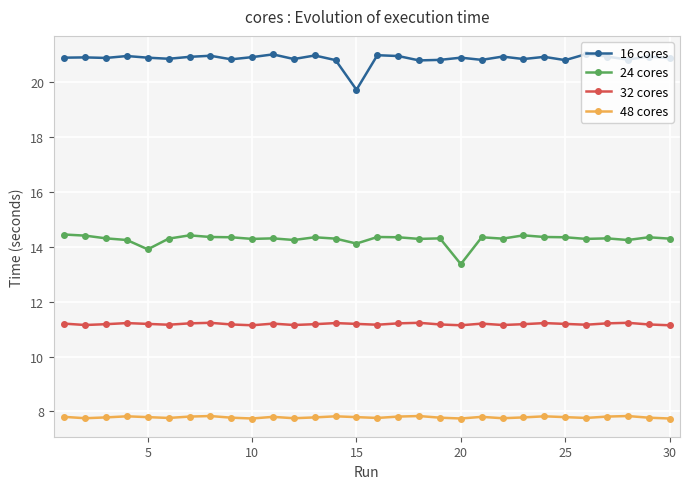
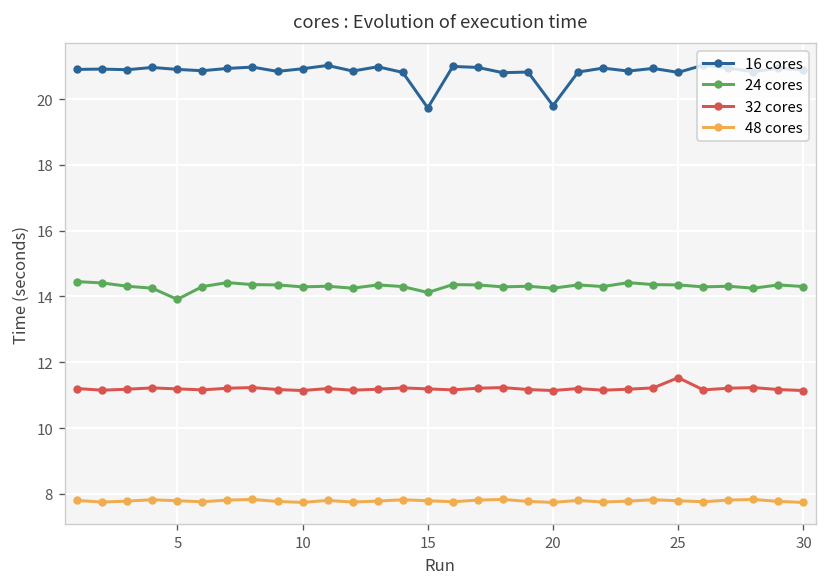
  {
    "16 cores": {
      "5": 20.9,
      "10": 20.9,
      "15": 19.7,
-     "20": 20.9,
+     "20": 19.8,
      "25": 20.8
    },
    "24 cores": {
      "5": 13.9,
      "10": 14.3,
      "15": 14.1,
-     "20": 13.4,
+     "20": 14.3,
      "25": 14.4,
      "30": 14.3
    },
    "32 cores": {
      "5": 11.2,
      "10": 11.1,
      "15": 11.2,
      "20": 11.1,
-     "25": 11.2,
+     "25": 11.5,
      "30": 11.1
    },
    "48 cores": {
      "5": 7.8,
      "10": 7.7,
      "15": 7.8,
      "20": 7.7,
      "25": 7.8,
      "30": 7.7
    }
  }
